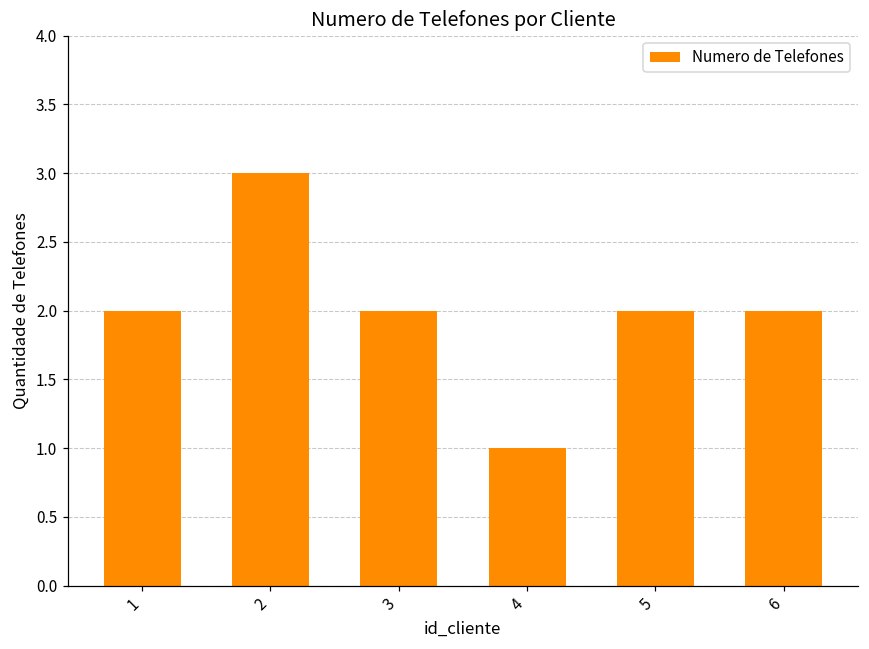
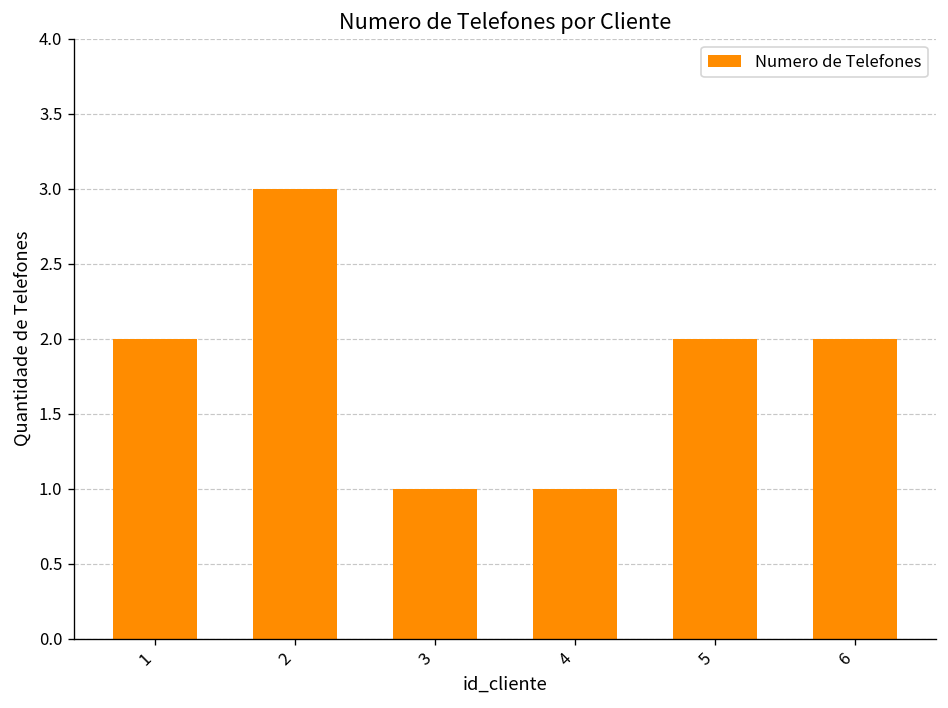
  {
    "1": 2,
    "2": 3,
-   "3": 2,
+   "3": 1,
    "4": 1,
    "5": 2,
    "6": 2
  }
